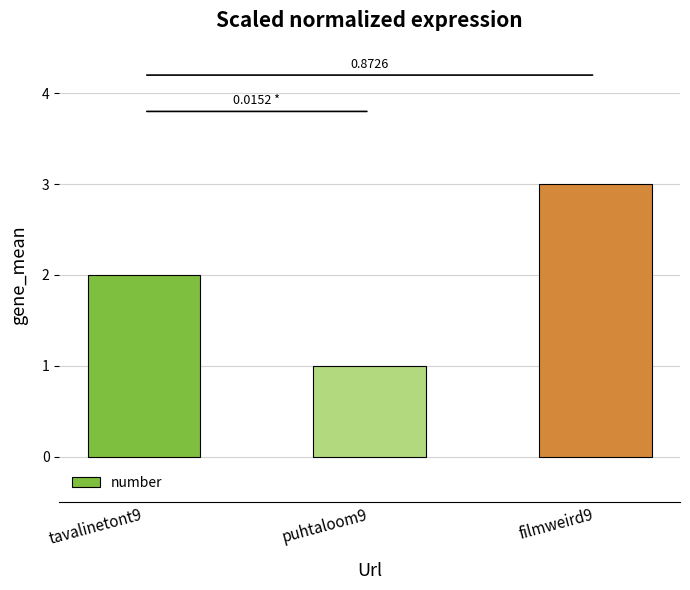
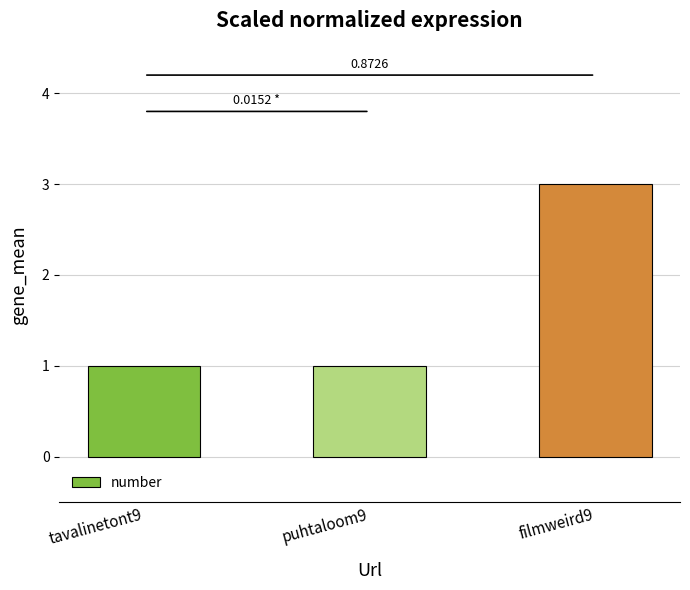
  {
-   "tavalinetont9": 2,
+   "tavalinetont9": 1,
    "puhtaloom9": 1,
    "filmweird9": 3
  }
